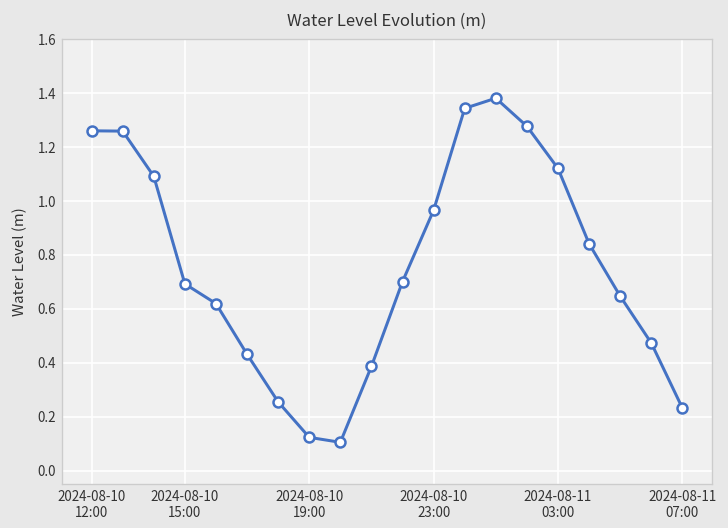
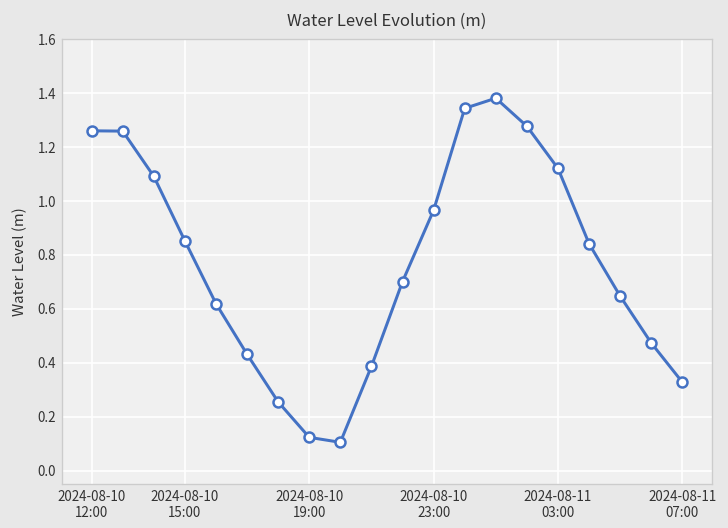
  {
    "2024-08-10 12:00": 1.26,
-   "2024-08-10 15:00": 0.69,
+   "2024-08-10 15:00": 0.85,
    "2024-08-10 19:00": 0.12,
    "2024-08-10 23:00": 0.97,
    "2024-08-11 03:00": 1.12,
-   "2024-08-11 07:00": 0.23
+   "2024-08-11 07:00": 0.33
  }
